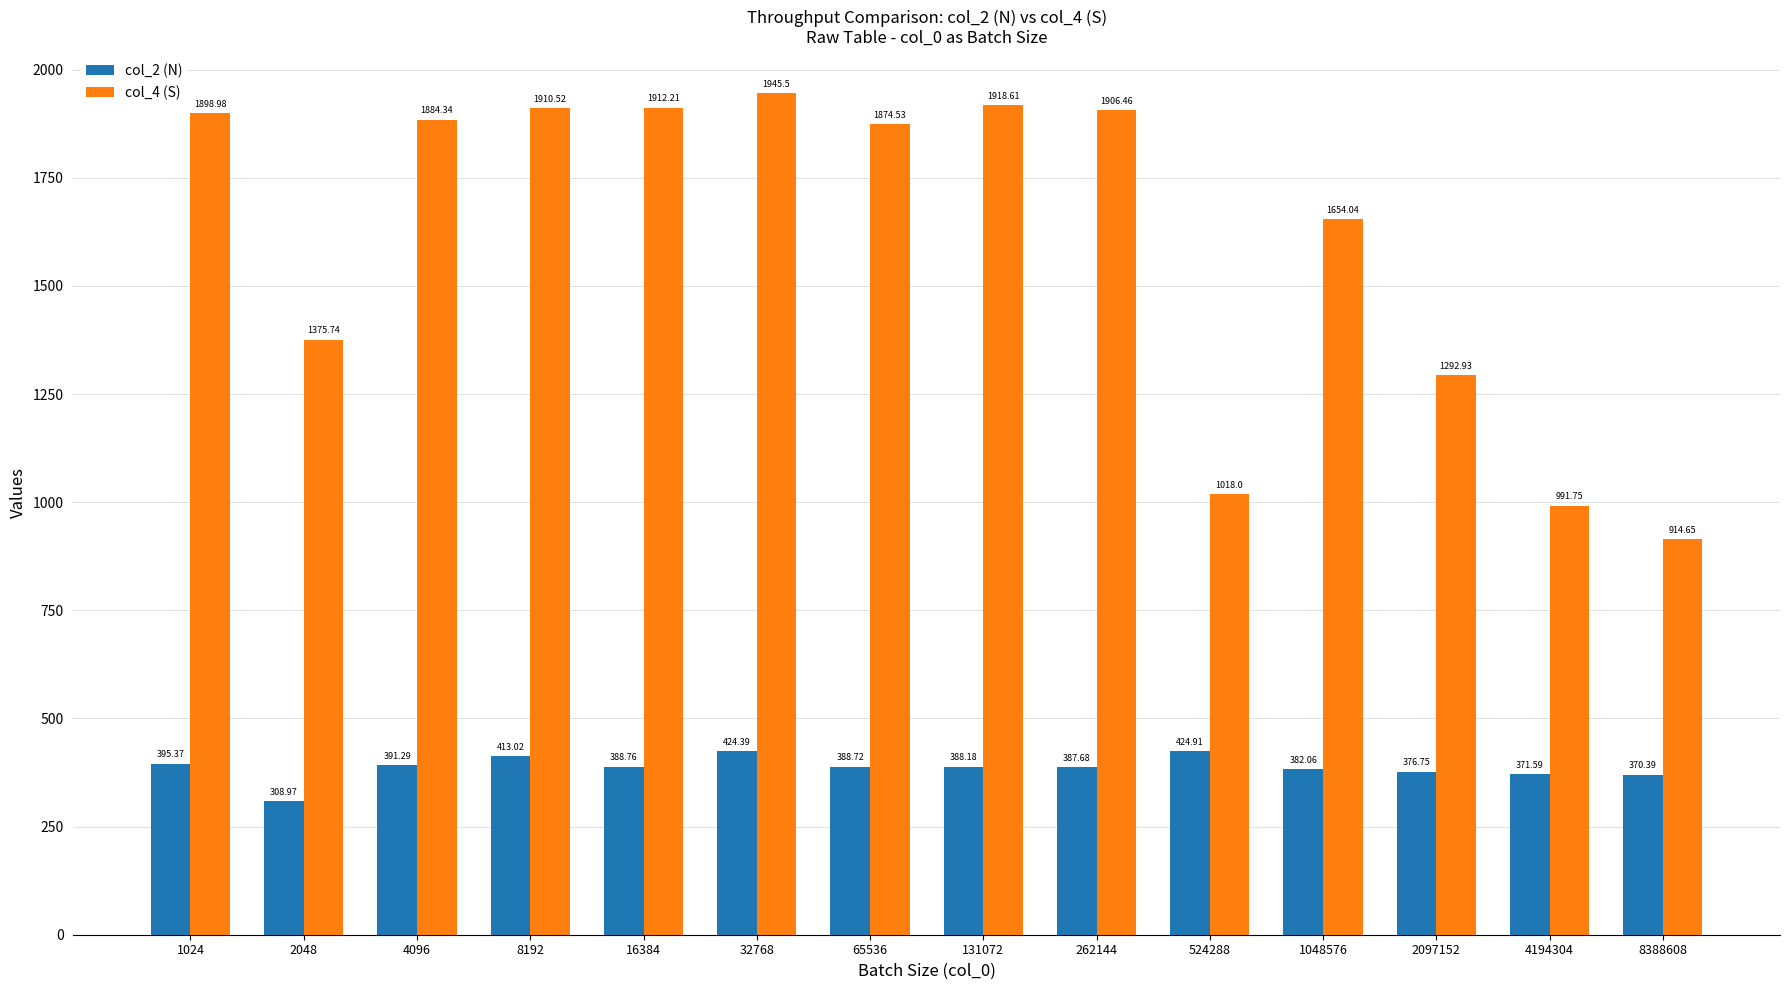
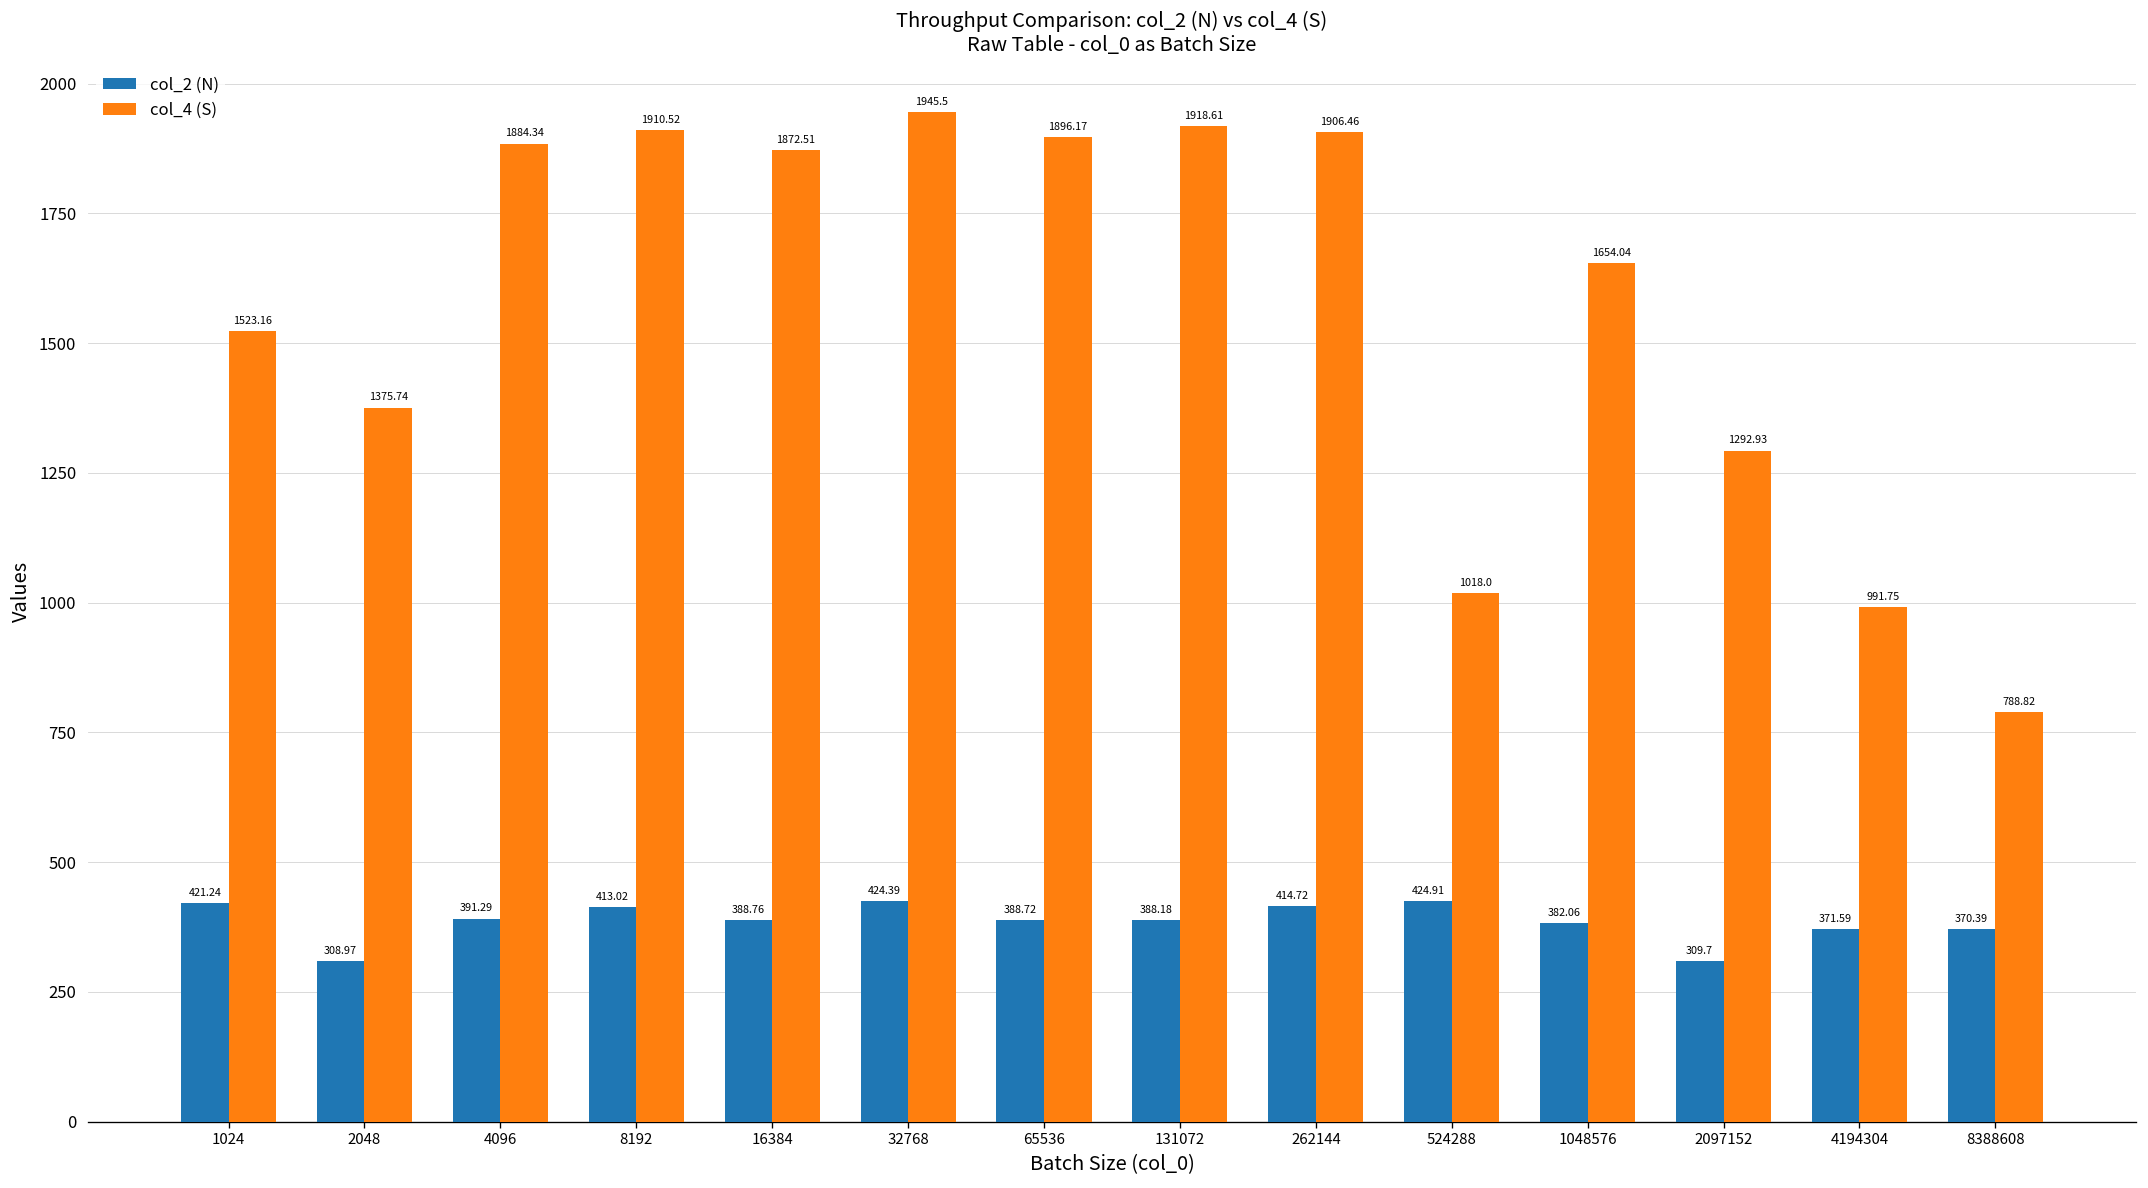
  {
    "col_2 (N)": {
-     "1024": 395.37,
+     "1024": 421.24,
      "2048": 308.97,
      "4096": 391.29,
      "8192": 413.02,
      "16384": 388.76,
      "32768": 424.39,
      "65536": 388.72,
      "131072": 388.18,
-     "262144": 387.68,
+     "262144": 414.72,
      "524288": 424.91,
      "1048576": 382.06,
-     "2097152": 376.75,
+     "2097152": 309.7,
      "4194304": 371.59,
      "8388608": 370.39
    },
    "col_4 (S)": {
-     "1024": 1898.98,
+     "1024": 1523.16,
      "2048": 1375.74,
      "4096": 1884.34,
      "8192": 1910.52,
-     "16384": 1912.21,
+     "16384": 1872.51,
      "32768": 1945.5,
-     "65536": 1874.53,
+     "65536": 1896.17,
      "131072": 1918.61,
      "262144": 1906.46,
      "524288": 1018.0,
      "1048576": 1654.04,
      "2097152": 1292.93,
      "4194304": 991.75,
-     "8388608": 914.65
+     "8388608": 788.82
    }
  }
